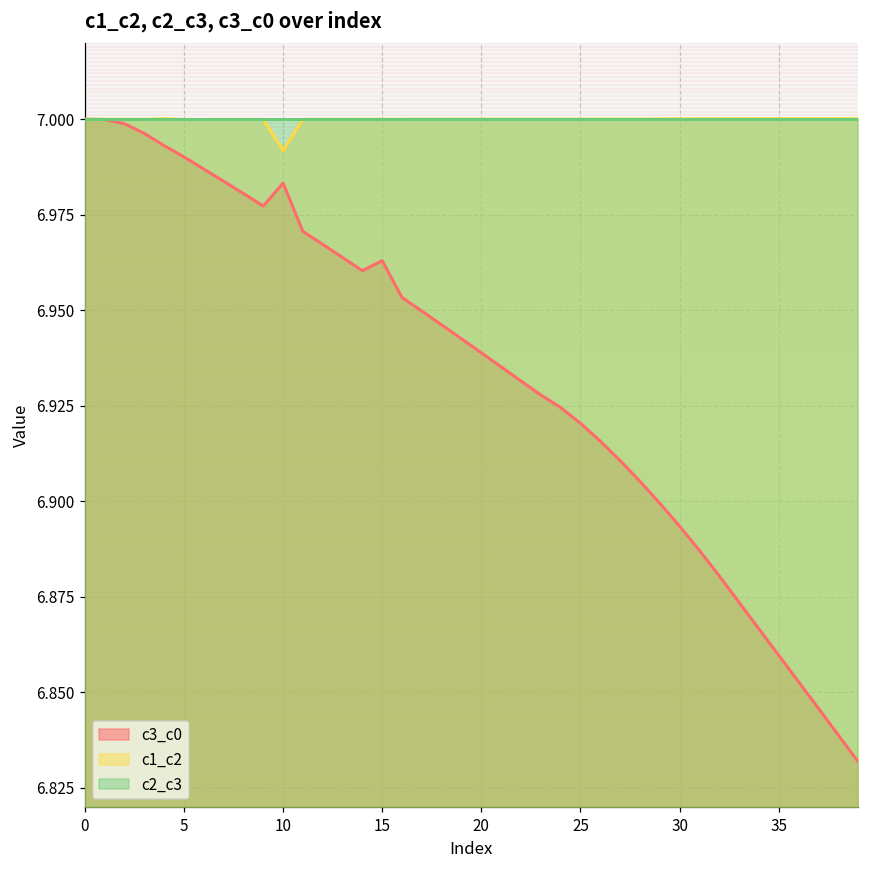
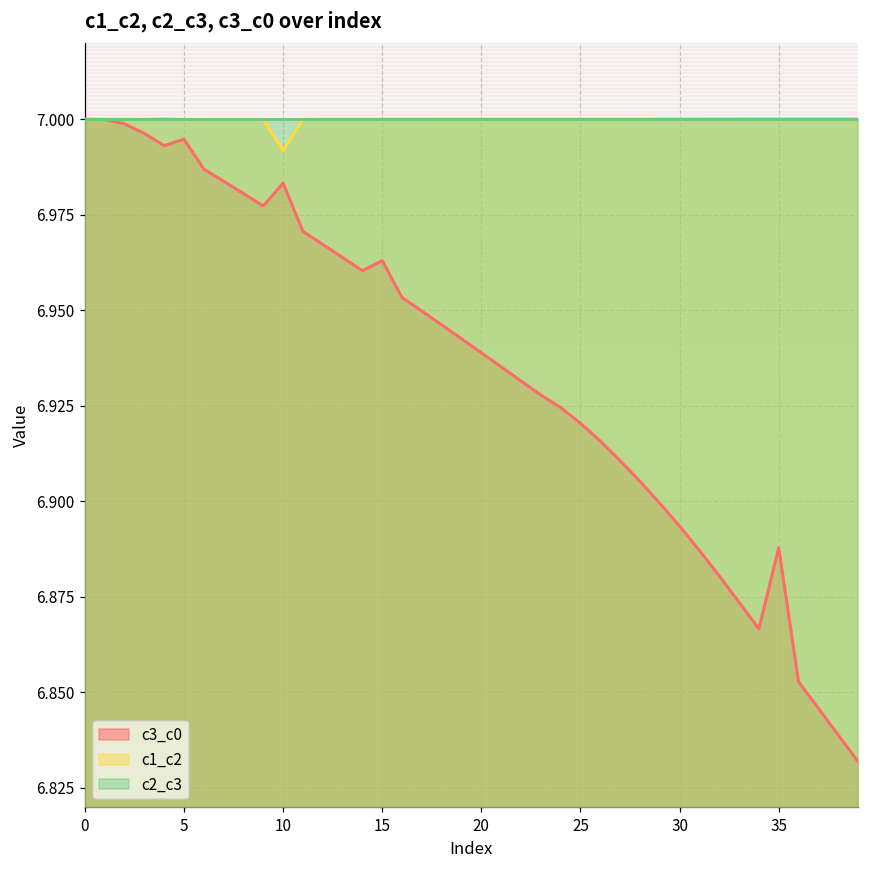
  {
    "c3_c0": {
-     "5": 6.990,
+     "5": 6.995,
      "10": 6.983,
      "15": 6.963,
      "20": 6.939,
      "25": 6.920,
      "30": 6.894,
-     "35": 6.860
+     "35": 6.888
    },
    "c1_c2": {
      "10": 6.992
    },
    "c2_c3": {
      "10": 7.000
    }
  }
